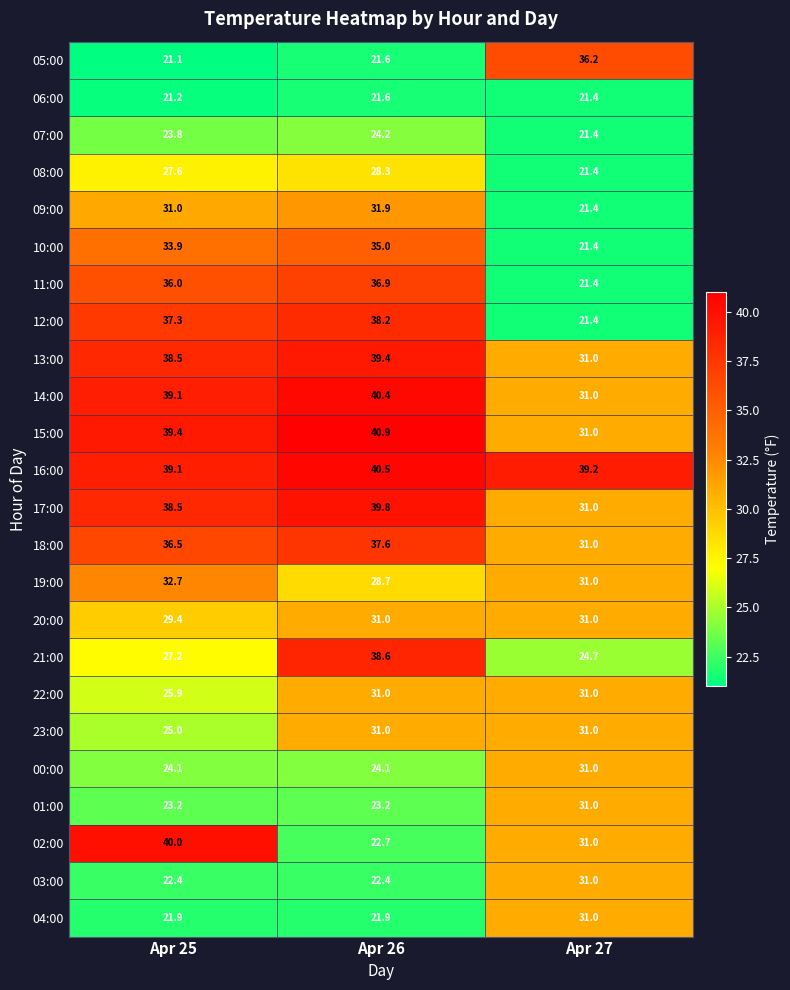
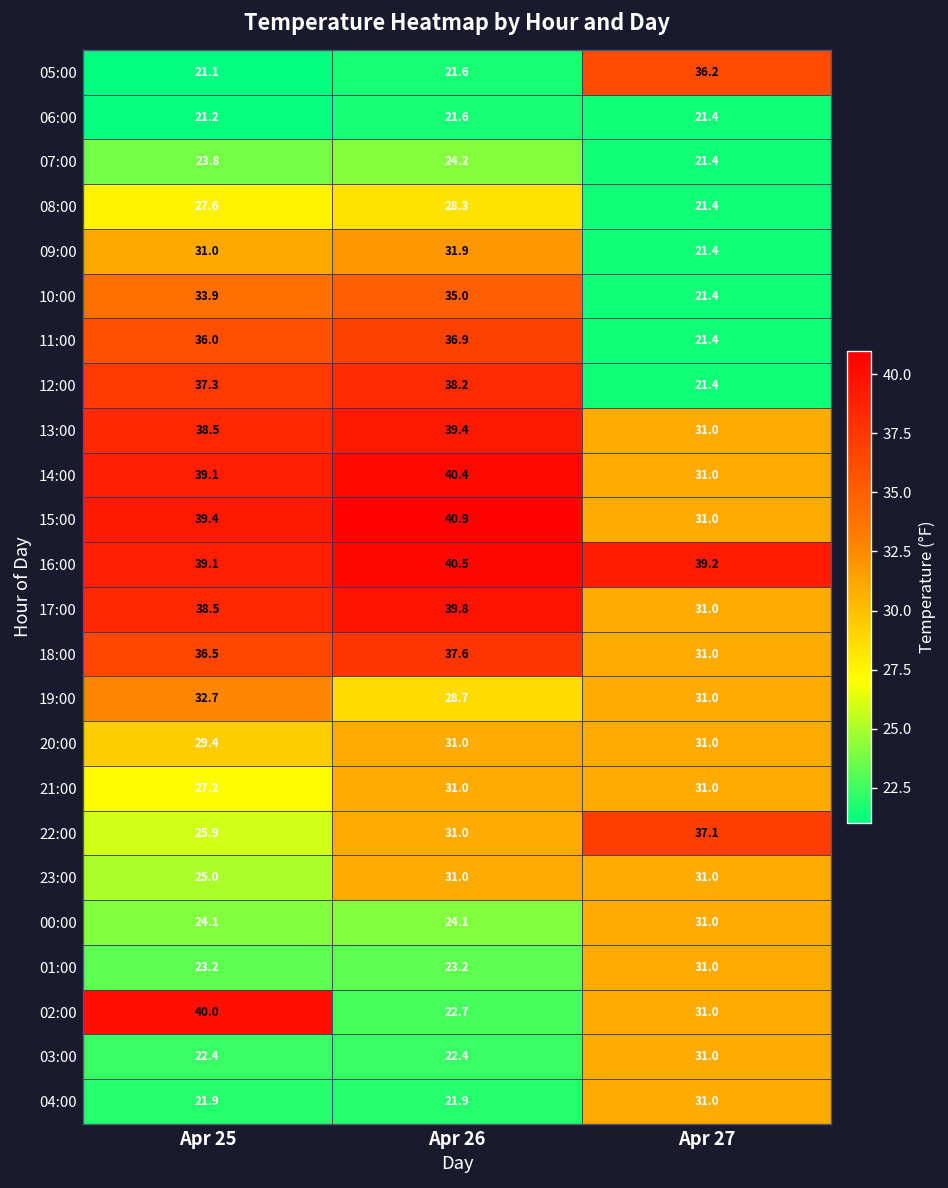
  {
    "05:00": {
      "Apr 25": 21.1,
      "Apr 26": 21.6,
      "Apr 27": 36.2
    },
    "06:00": {
      "Apr 25": 21.2,
      "Apr 26": 21.6,
      "Apr 27": 21.4
    },
    "07:00": {
      "Apr 25": 23.8,
      "Apr 26": 24.2,
      "Apr 27": 21.4
    },
    "08:00": {
      "Apr 25": 27.6,
      "Apr 26": 28.3,
      "Apr 27": 21.4
    },
    "09:00": {
      "Apr 25": 31.0,
      "Apr 26": 31.9,
      "Apr 27": 21.4
    },
    "10:00": {
      "Apr 25": 33.9,
      "Apr 26": 35.0,
      "Apr 27": 21.4
    },
    "11:00": {
      "Apr 25": 36.0,
      "Apr 26": 36.9,
      "Apr 27": 21.4
    },
    "12:00": {
      "Apr 25": 37.3,
      "Apr 26": 38.2,
      "Apr 27": 21.4
    },
    "13:00": {
      "Apr 25": 38.5,
      "Apr 26": 39.4,
      "Apr 27": 31.0
    },
    "14:00": {
      "Apr 25": 39.1,
      "Apr 26": 40.4,
      "Apr 27": 31.0
    },
    "15:00": {
      "Apr 25": 39.4,
      "Apr 26": 40.9,
      "Apr 27": 31.0
    },
    "16:00": {
      "Apr 25": 39.1,
      "Apr 26": 40.5,
      "Apr 27": 39.2
    },
    "17:00": {
      "Apr 25": 38.5,
      "Apr 26": 39.8,
      "Apr 27": 31.0
    },
    "18:00": {
      "Apr 25": 36.5,
      "Apr 26": 37.6,
      "Apr 27": 31.0
    },
    "19:00": {
      "Apr 25": 32.7,
      "Apr 26": 28.7,
      "Apr 27": 31.0
    },
    "20:00": {
      "Apr 25": 29.4,
      "Apr 26": 31.0,
      "Apr 27": 31.0
    },
    "21:00": {
      "Apr 25": 27.2,
-     "Apr 26": 38.6,
-     "Apr 27": 24.7
+     "Apr 26": 31.0,
+     "Apr 27": 31.0
    },
    "22:00": {
      "Apr 25": 25.9,
      "Apr 26": 31.0,
-     "Apr 27": 31.0
+     "Apr 27": 37.1
    },
    "23:00": {
      "Apr 25": 25.0,
      "Apr 26": 31.0,
      "Apr 27": 31.0
    },
    "00:00": {
      "Apr 25": 24.1,
      "Apr 26": 24.1,
      "Apr 27": 31.0
    },
    "01:00": {
      "Apr 25": 23.2,
      "Apr 26": 23.2,
      "Apr 27": 31.0
    },
    "02:00": {
      "Apr 25": 40.0,
      "Apr 26": 22.7,
      "Apr 27": 31.0
    },
    "03:00": {
      "Apr 25": 22.4,
      "Apr 26": 22.4,
      "Apr 27": 31.0
    },
    "04:00": {
      "Apr 25": 21.9,
      "Apr 26": 21.9,
      "Apr 27": 31.0
    }
  }
